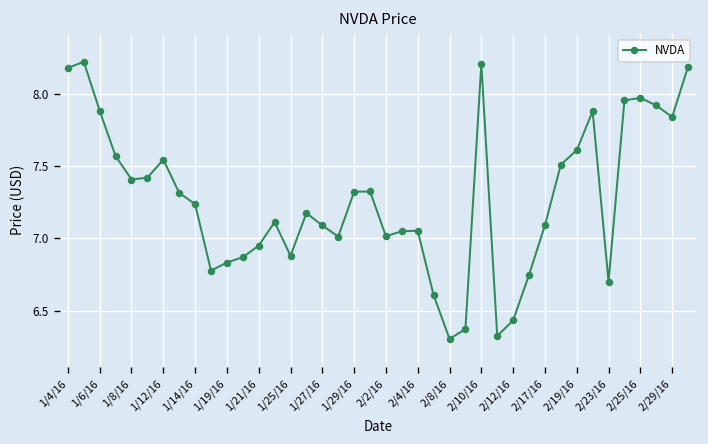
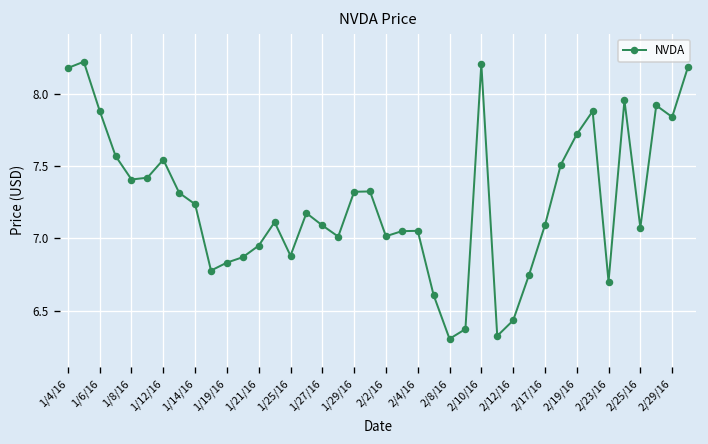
  {
    "1/4/16": 8.18,
    "1/6/16": 7.88,
    "1/8/16": 7.41,
    "1/12/16": 7.55,
    "1/14/16": 7.24,
    "1/19/16": 6.83,
    "1/21/16": 6.95,
    "1/25/16": 6.88,
    "1/27/16": 7.09,
    "1/29/16": 7.32,
    "2/2/16": 7.02,
    "2/4/16": 7.05,
    "2/8/16": 6.31,
    "2/10/16": 8.21,
    "2/12/16": 6.43,
    "2/17/16": 7.09,
-   "2/19/16": 7.61,
+   "2/19/16": 7.72,
    "2/23/16": 6.70,
-   "2/25/16": 7.97,
+   "2/25/16": 7.07,
    "2/29/16": 7.84
  }
